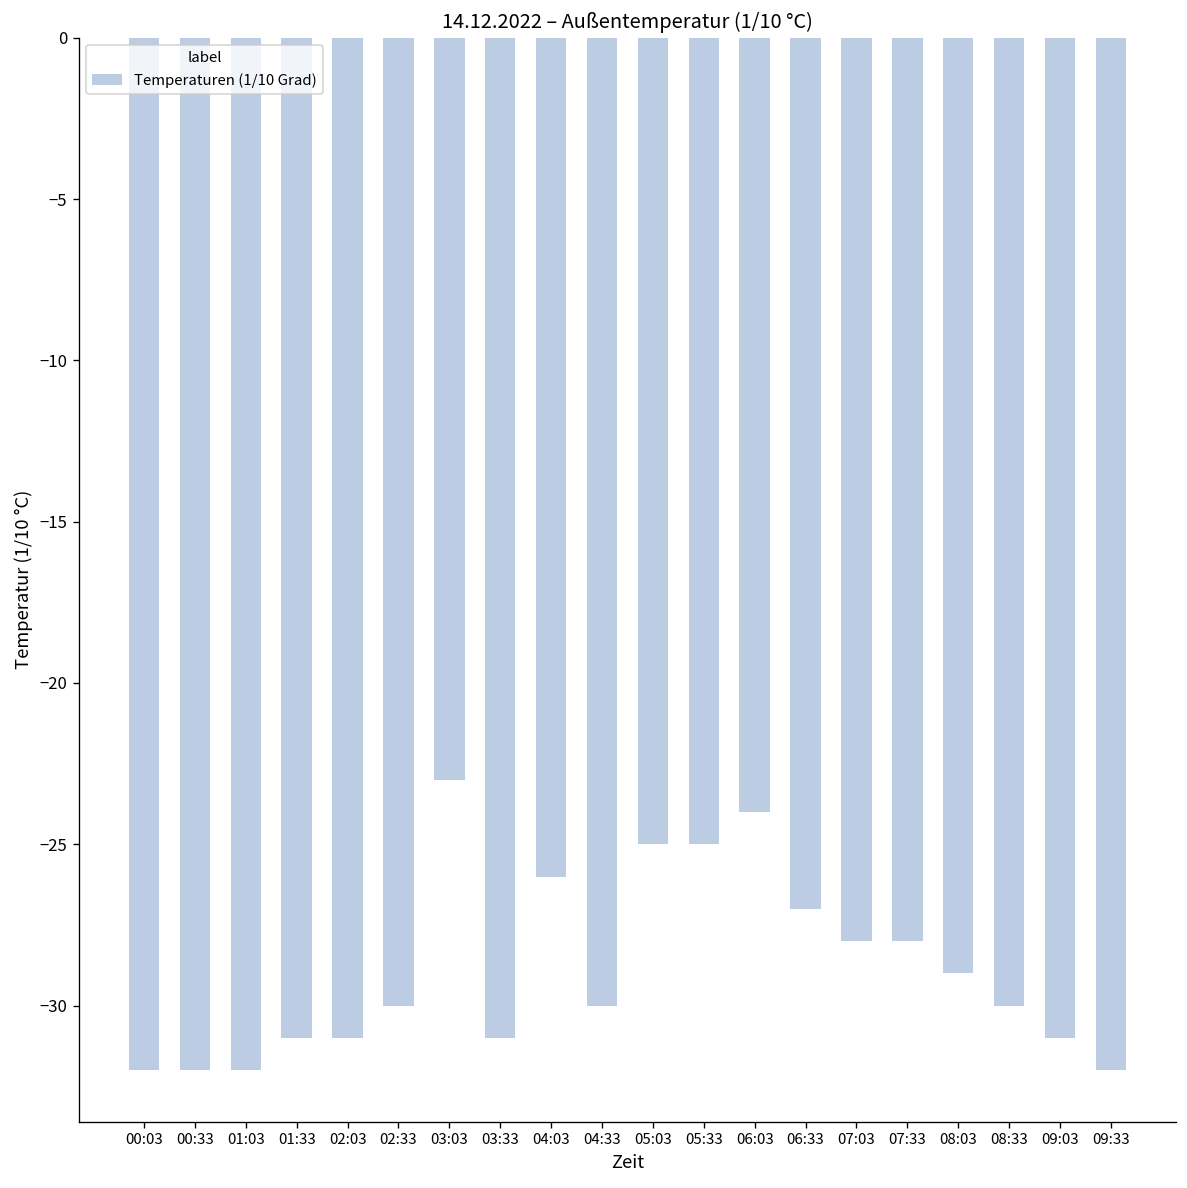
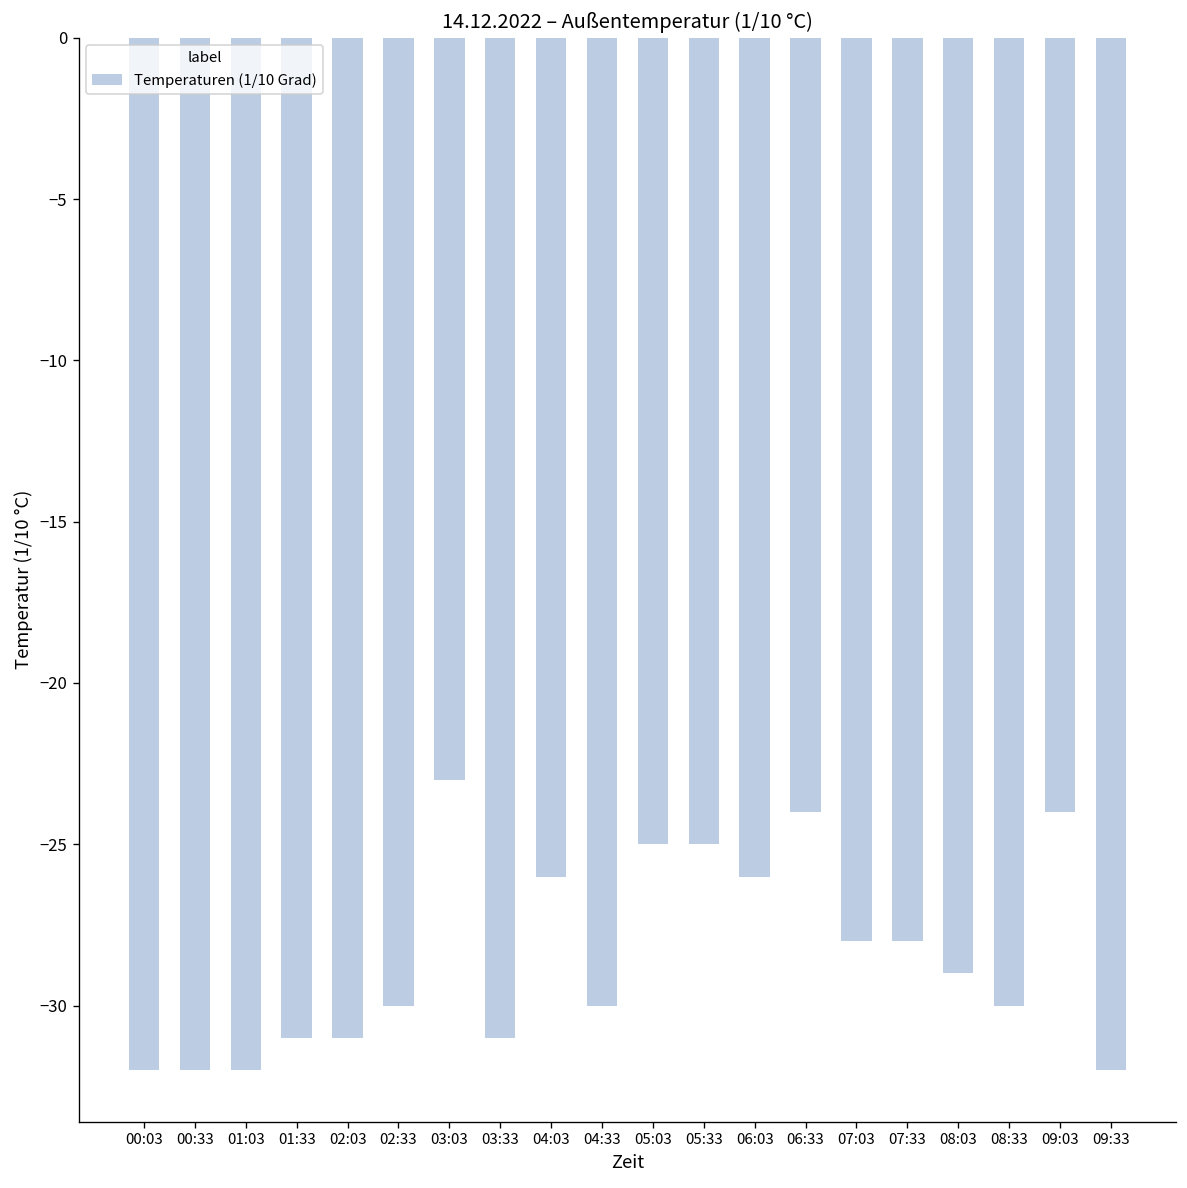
  {
    "00:03": -32,
    "00:33": -32,
    "01:03": -32,
    "01:33": -31,
    "02:03": -31,
    "02:33": -30,
    "03:03": -23,
    "03:33": -31,
    "04:03": -26,
    "04:33": -30,
    "05:03": -25,
    "05:33": -25,
-   "06:03": -24,
-   "06:33": -27,
+   "06:03": -26,
+   "06:33": -24,
    "07:03": -28,
    "07:33": -28,
    "08:03": -29,
    "08:33": -30,
-   "09:03": -31,
+   "09:03": -24,
    "09:33": -32
  }
